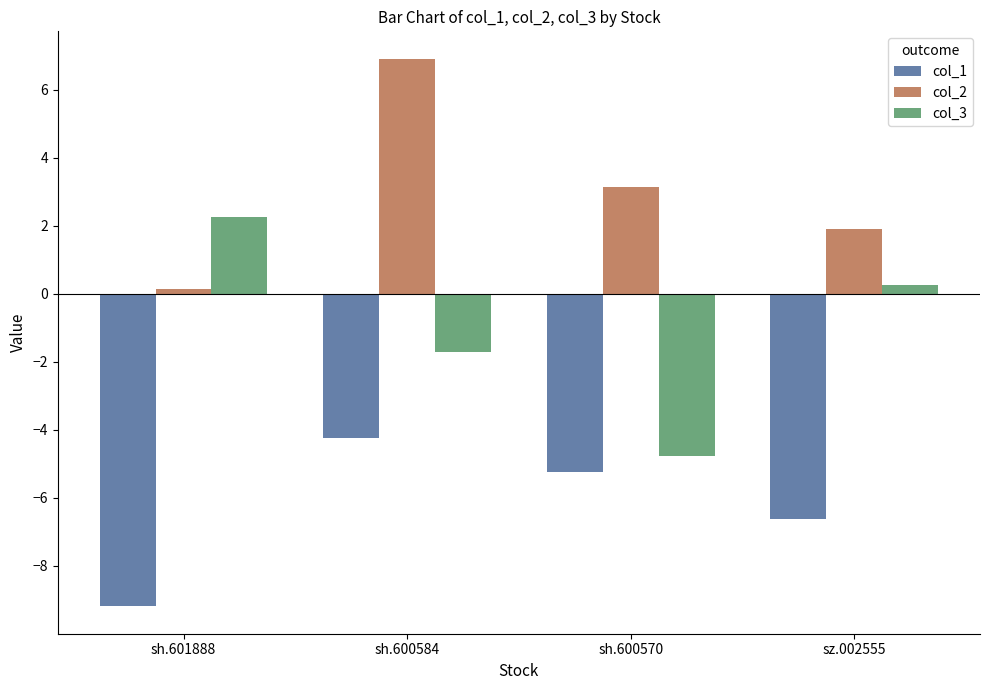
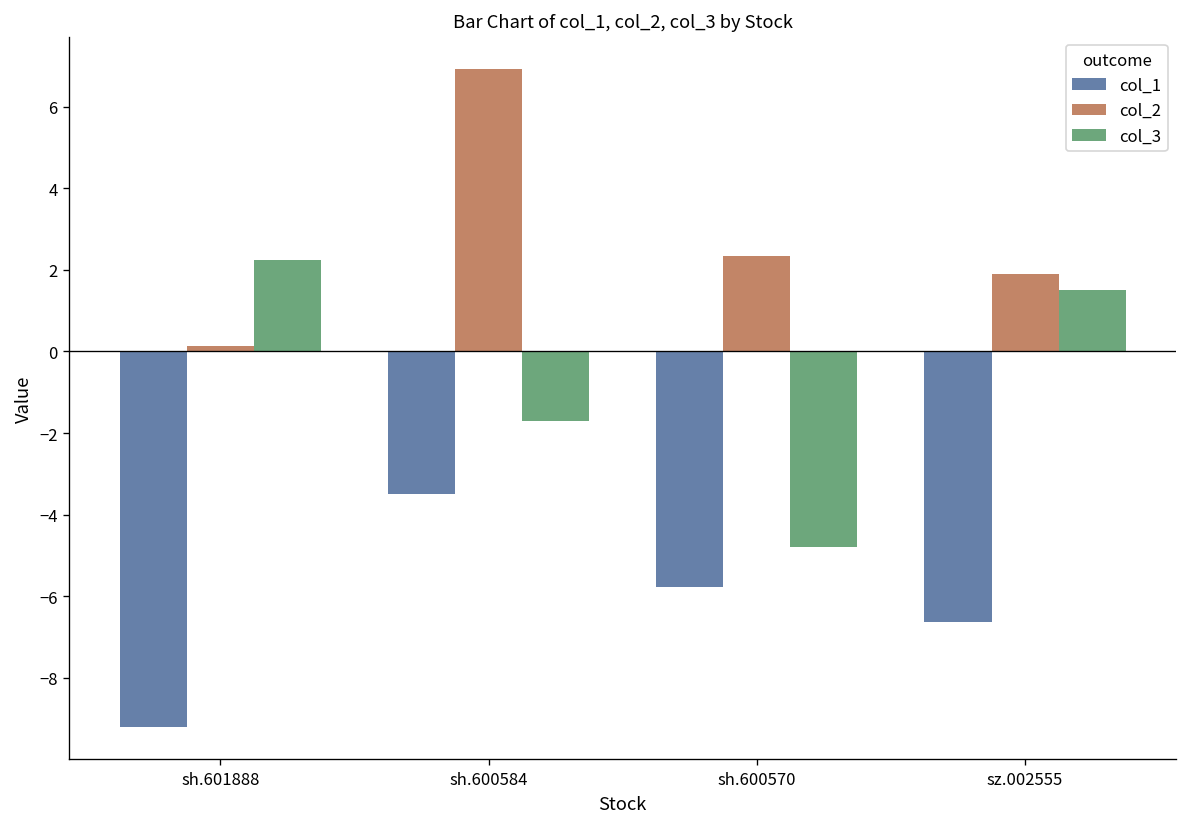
  {
    "col_1": {
      "sh.601888": -9.2,
-     "sh.600584": -4.2,
-     "sh.600570": -5.2,
+     "sh.600584": -3.5,
+     "sh.600570": -5.8,
      "sz.002555": -6.6
    },
    "col_2": {
      "sh.601888": 0.1,
      "sh.600584": 6.9,
-     "sh.600570": 3.1,
+     "sh.600570": 2.3,
      "sz.002555": 1.9
    },
    "col_3": {
      "sh.601888": 2.2,
      "sh.600584": -1.7,
      "sh.600570": -4.8,
-     "sz.002555": 0.3
+     "sz.002555": 1.5
    }
  }
